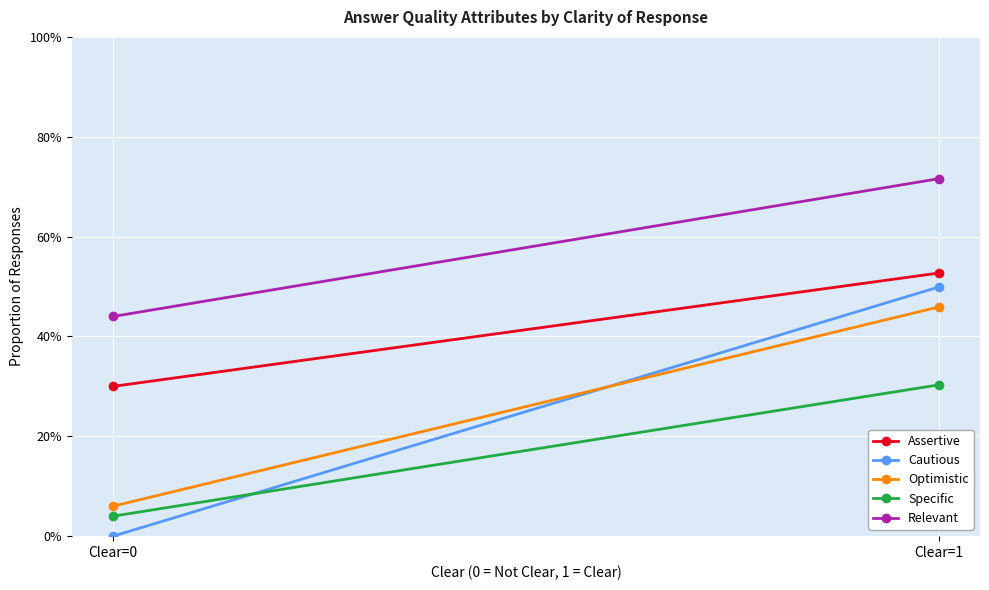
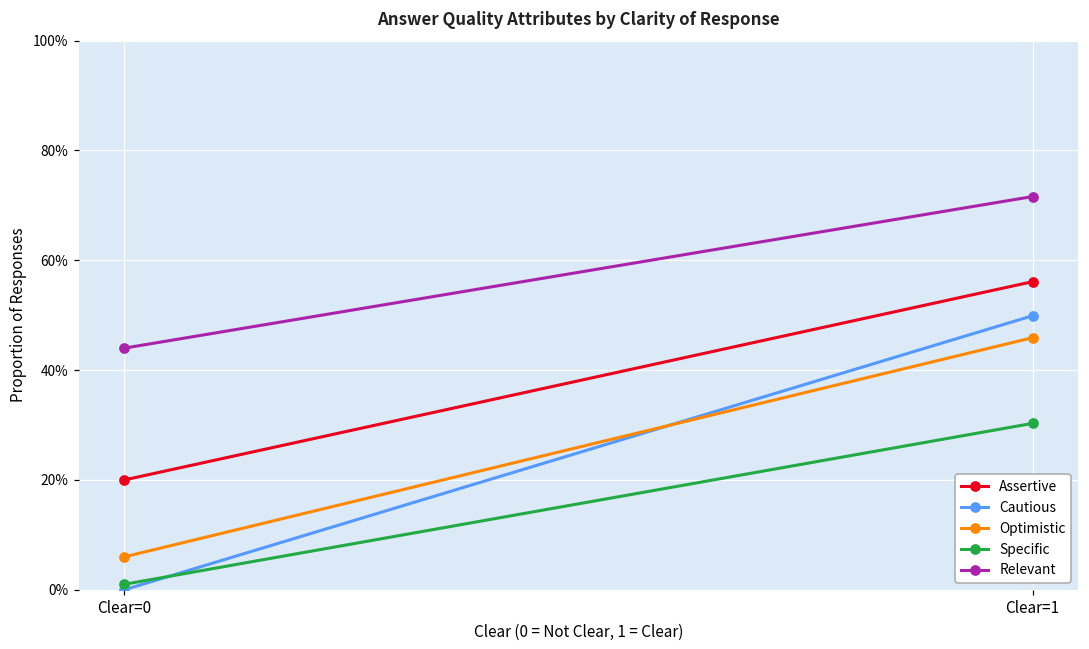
  {
    "Assertive": {
-     "Clear=0": "30%",
-     "Clear=1": "53%"
+     "Clear=0": "20%",
+     "Clear=1": "56%"
    },
    "Cautious": {
      "Clear=0": "0%",
      "Clear=1": "50%"
    },
    "Optimistic": {
      "Clear=0": "6%",
      "Clear=1": "46%"
    },
    "Specific": {
-     "Clear=0": "4%",
+     "Clear=0": "1%",
      "Clear=1": "30%"
    },
    "Relevant": {
      "Clear=0": "44%",
      "Clear=1": "72%"
    }
  }
